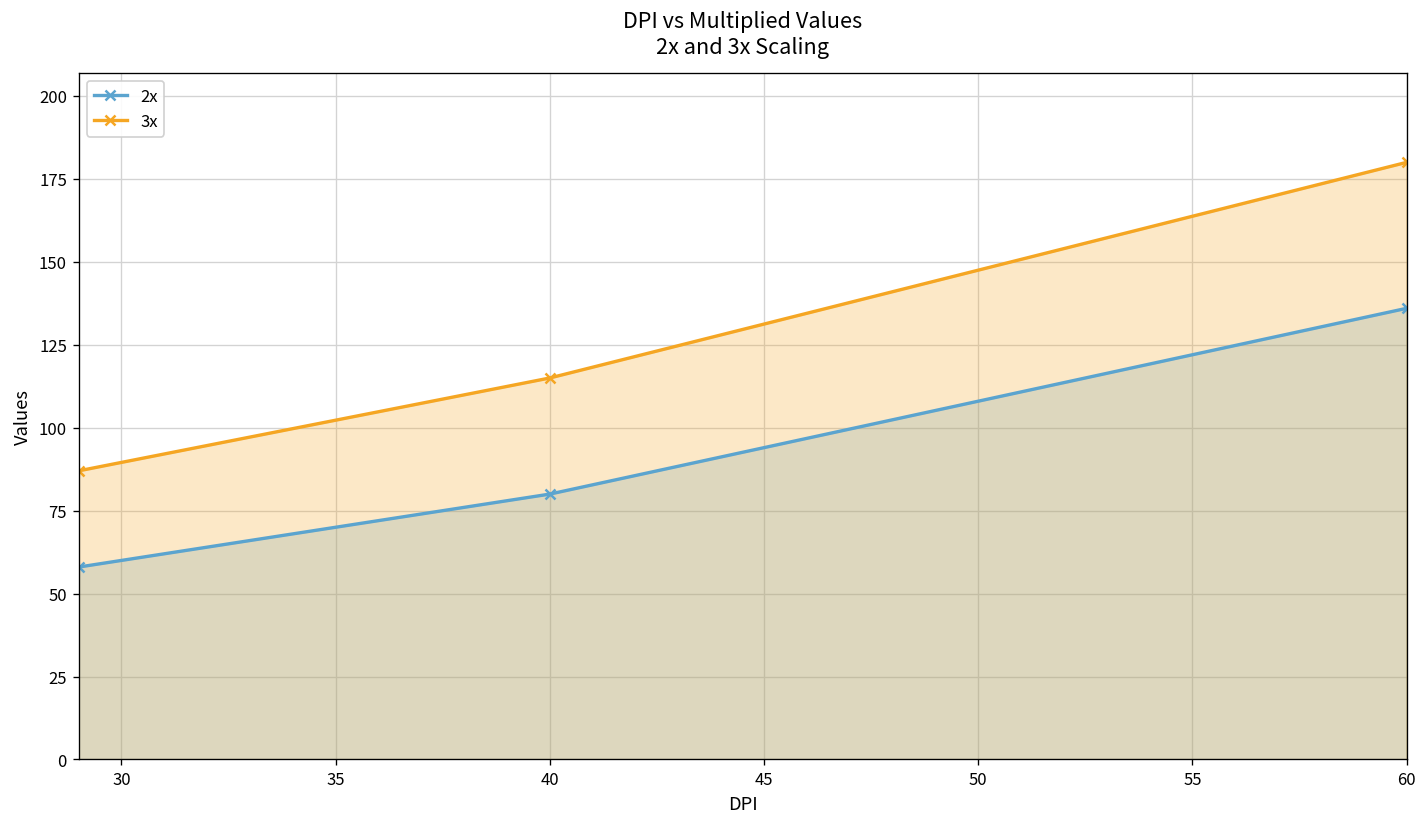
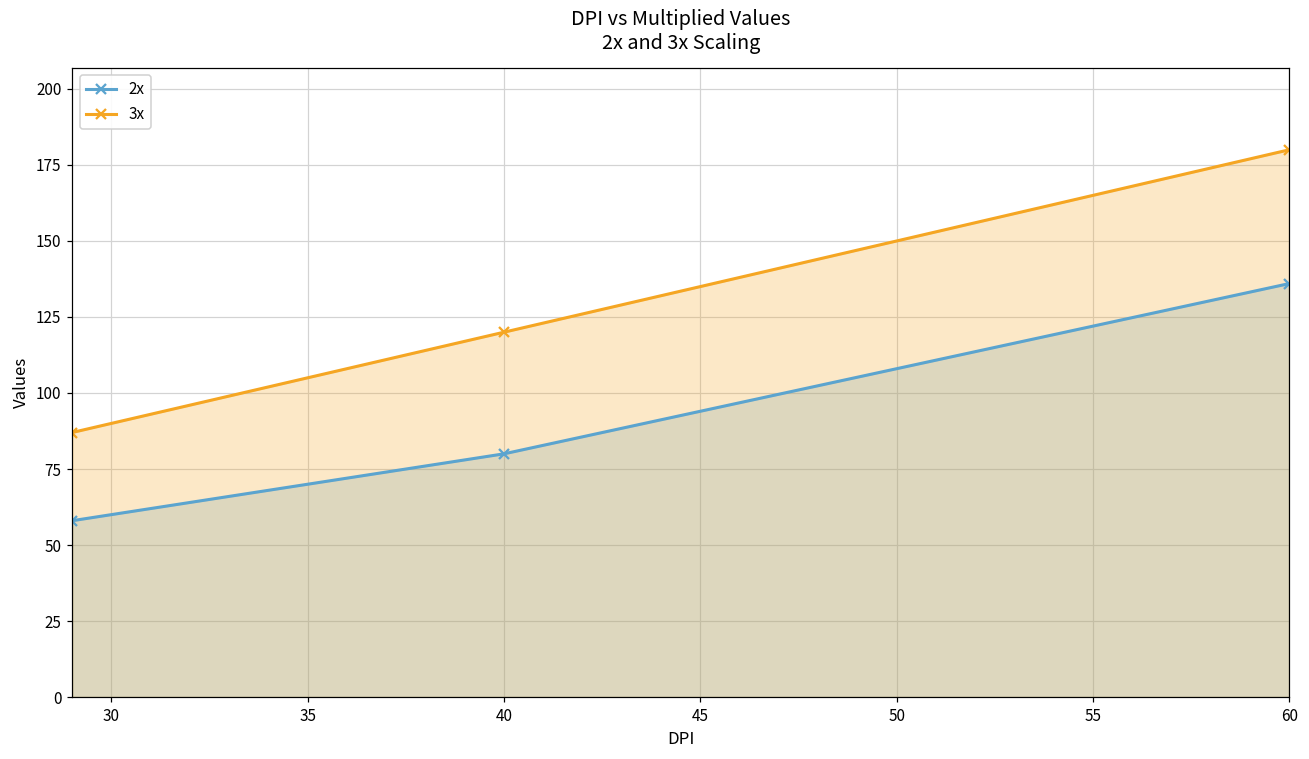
  {
    "2x": {
      "40": 80,
      "60": 136
    },
    "3x": {
-     "40": 115,
+     "40": 120,
      "60": 180
    }
  }
